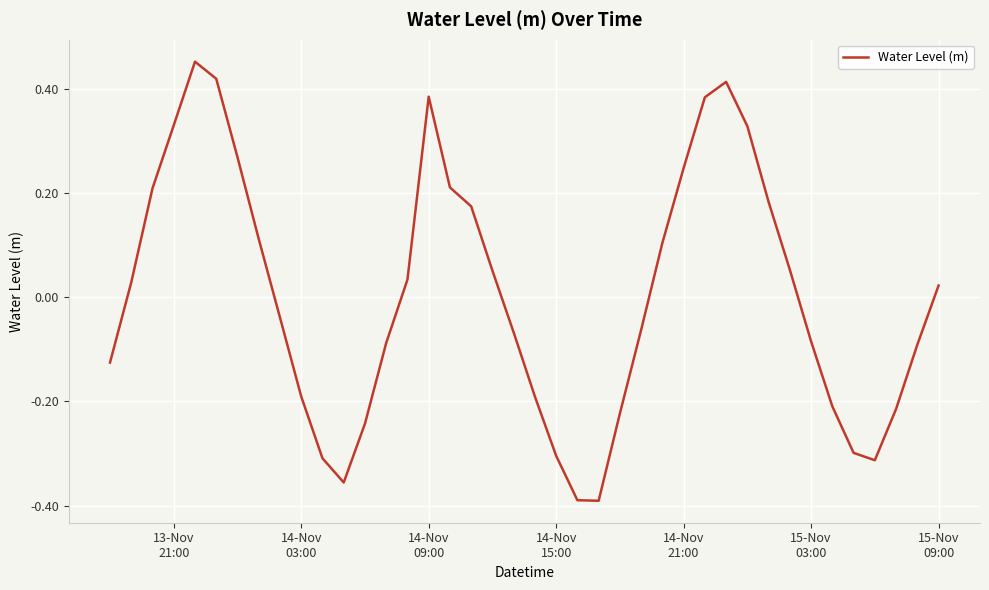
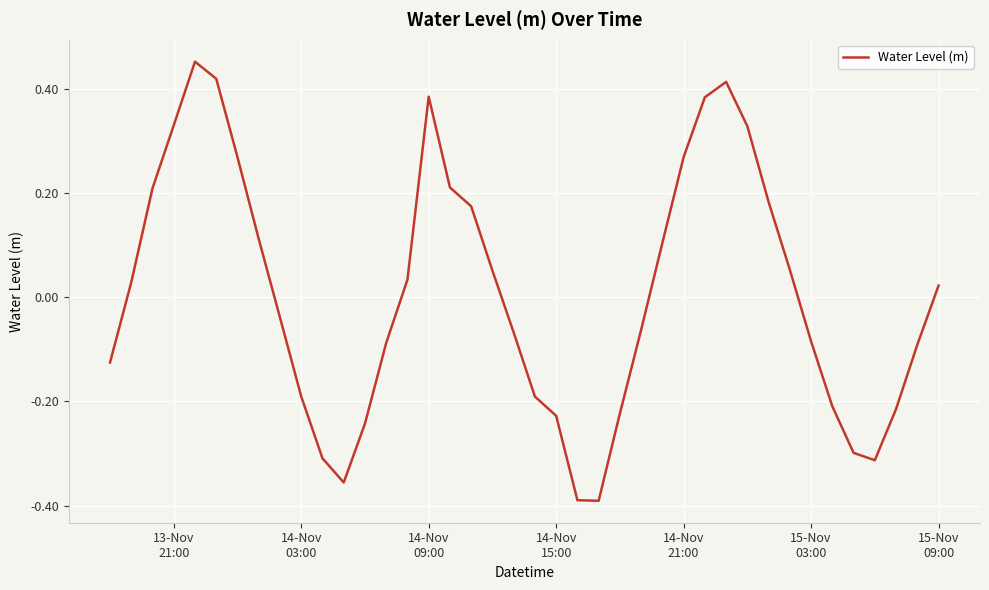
  {
    "13-Nov 21:00": 0.33,
    "14-Nov 03:00": -0.19,
    "14-Nov 09:00": 0.39,
-   "14-Nov 15:00": -0.30,
-   "14-Nov 21:00": 0.25,
+   "14-Nov 15:00": -0.23,
+   "14-Nov 21:00": 0.27,
    "15-Nov 03:00": -0.08,
    "15-Nov 09:00": 0.02
  }
